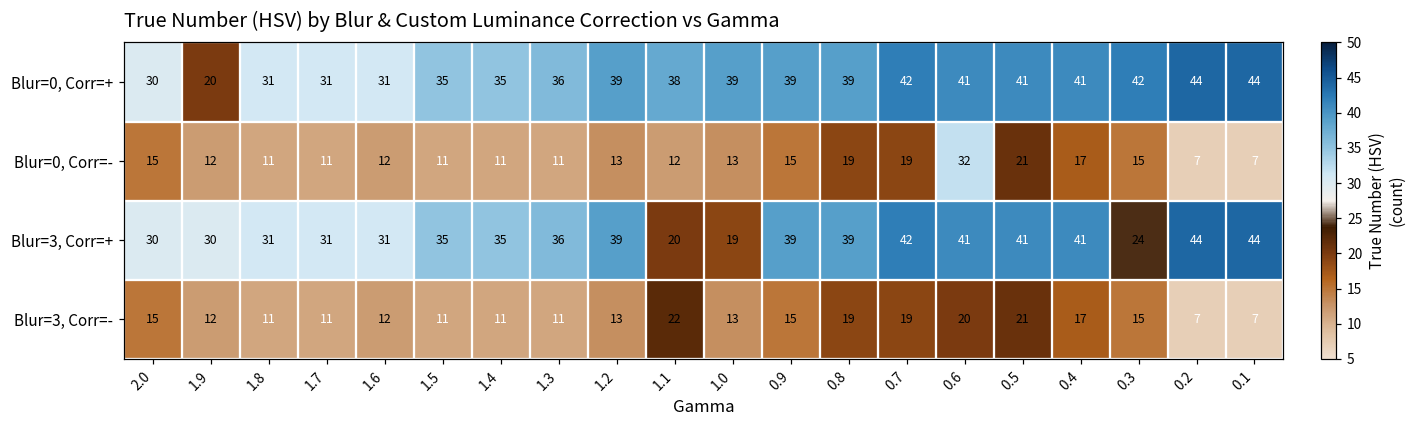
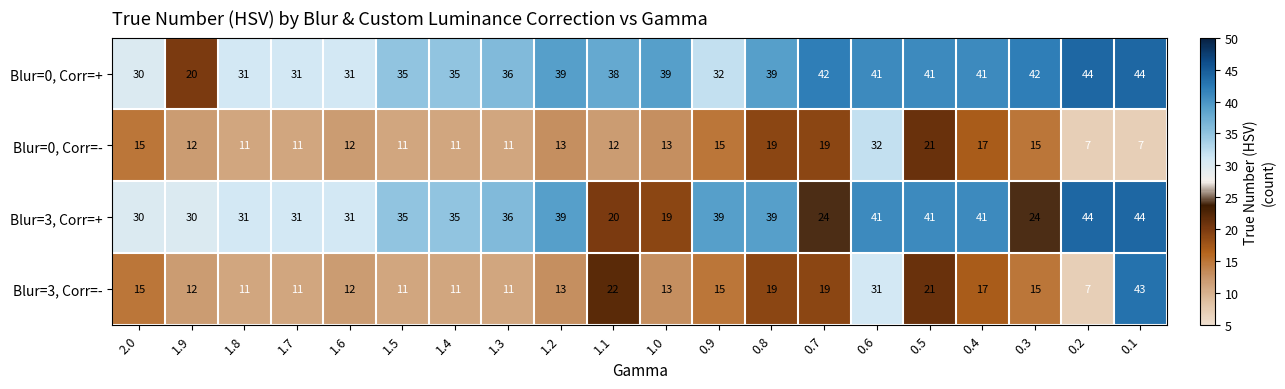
  {
    "Blur=0, Corr=+": {
      "2.0": 30,
      "1.9": 20,
      "1.8": 31,
      "1.7": 31,
      "1.6": 31,
      "1.5": 35,
      "1.4": 35,
      "1.3": 36,
      "1.2": 39,
      "1.1": 38,
      "1.0": 39,
-     "0.9": 39,
+     "0.9": 32,
      "0.8": 39,
      "0.7": 42,
      "0.6": 41,
      "0.5": 41,
      "0.4": 41,
      "0.3": 42,
      "0.2": 44,
      "0.1": 44
    },
    "Blur=0, Corr=-": {
      "2.0": 15,
      "1.9": 12,
      "1.8": 11,
      "1.7": 11,
      "1.6": 12,
      "1.5": 11,
      "1.4": 11,
      "1.3": 11,
      "1.2": 13,
      "1.1": 12,
      "1.0": 13,
      "0.9": 15,
      "0.8": 19,
      "0.7": 19,
      "0.6": 32,
      "0.5": 21,
      "0.4": 17,
      "0.3": 15,
      "0.2": 7,
      "0.1": 7
    },
    "Blur=3, Corr=+": {
      "2.0": 30,
      "1.9": 30,
      "1.8": 31,
      "1.7": 31,
      "1.6": 31,
      "1.5": 35,
      "1.4": 35,
      "1.3": 36,
      "1.2": 39,
      "1.1": 20,
      "1.0": 19,
      "0.9": 39,
      "0.8": 39,
-     "0.7": 42,
+     "0.7": 24,
      "0.6": 41,
      "0.5": 41,
      "0.4": 41,
      "0.3": 24,
      "0.2": 44,
      "0.1": 44
    },
    "Blur=3, Corr=-": {
      "2.0": 15,
      "1.9": 12,
      "1.8": 11,
      "1.7": 11,
      "1.6": 12,
      "1.5": 11,
      "1.4": 11,
      "1.3": 11,
      "1.2": 13,
      "1.1": 22,
      "1.0": 13,
      "0.9": 15,
      "0.8": 19,
      "0.7": 19,
-     "0.6": 20,
+     "0.6": 31,
      "0.5": 21,
      "0.4": 17,
      "0.3": 15,
      "0.2": 7,
-     "0.1": 7
+     "0.1": 43
    }
  }
